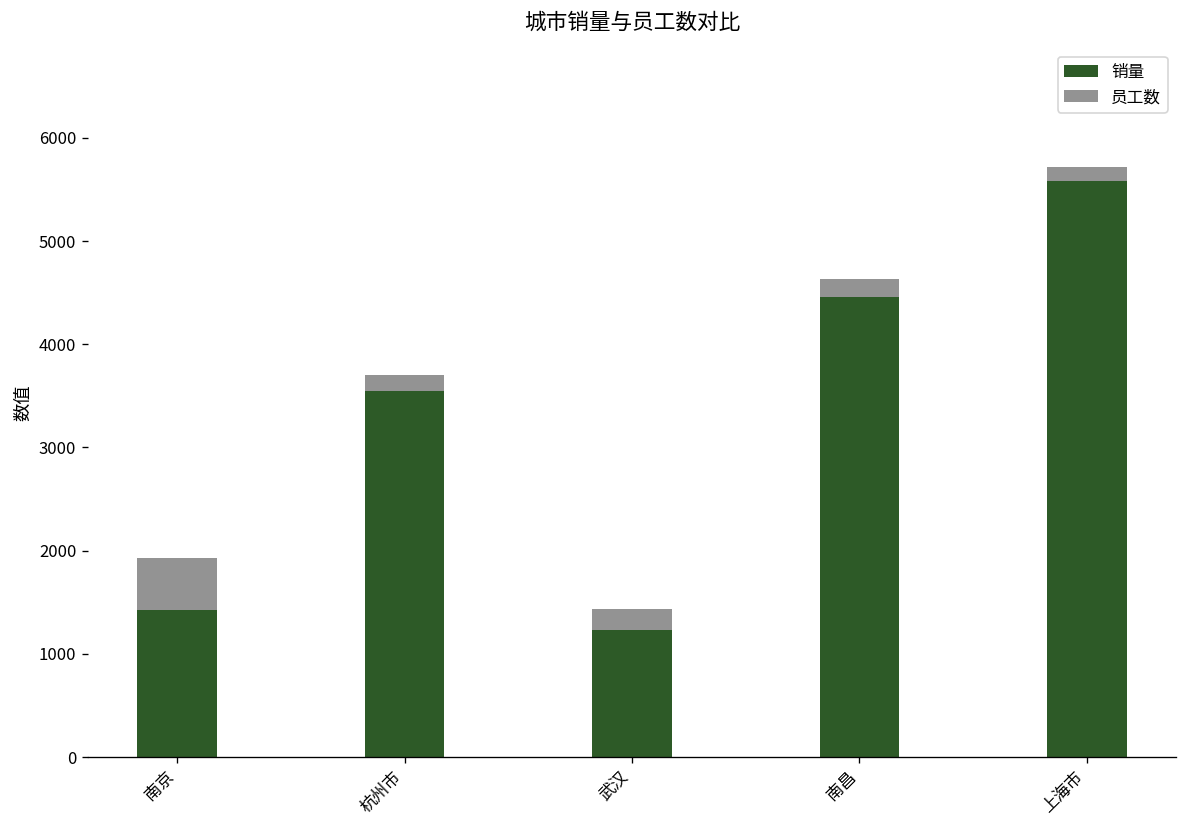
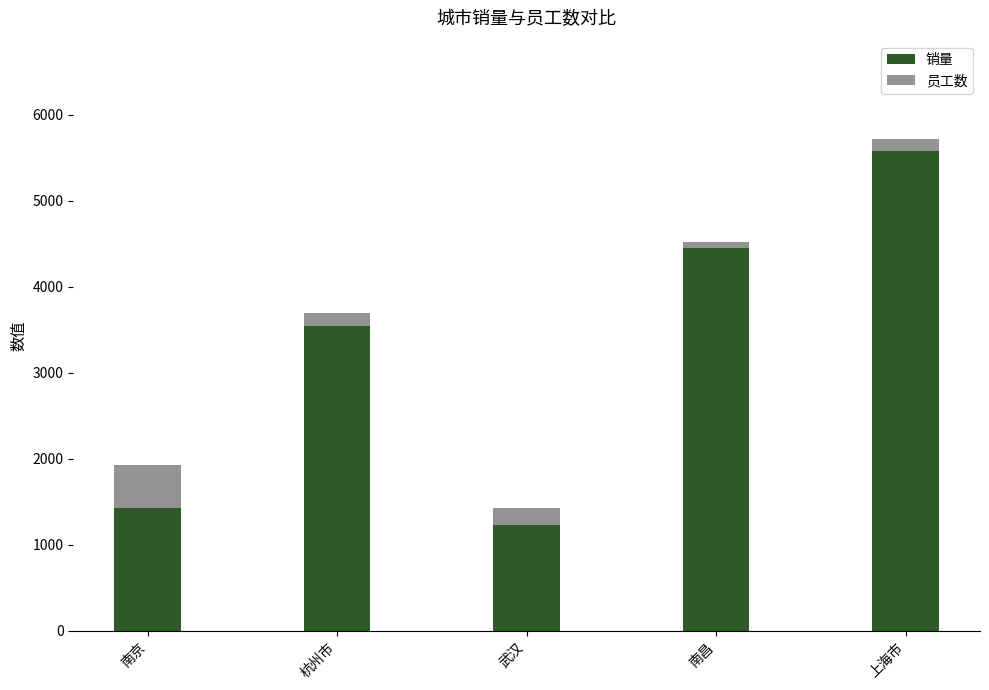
  {
    "销量": {
      "南京": 1400,
      "杭州市": 3500,
      "武汉": 1200,
      "南昌": 4500,
      "上海市": 5600
    },
    "员工数": {
      "南京": 500,
      "杭州市": 200,
      "武汉": 200,
-     "南昌": 200,
+     "南昌": 100,
      "上海市": 100
    }
  }
